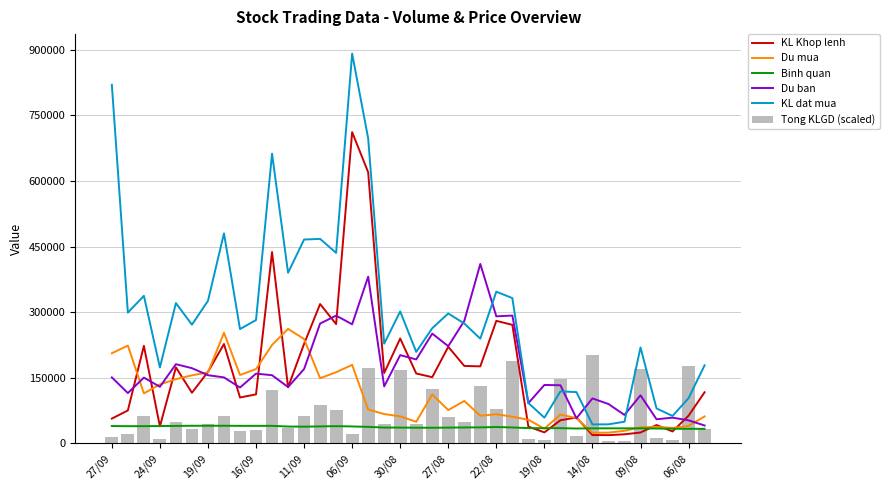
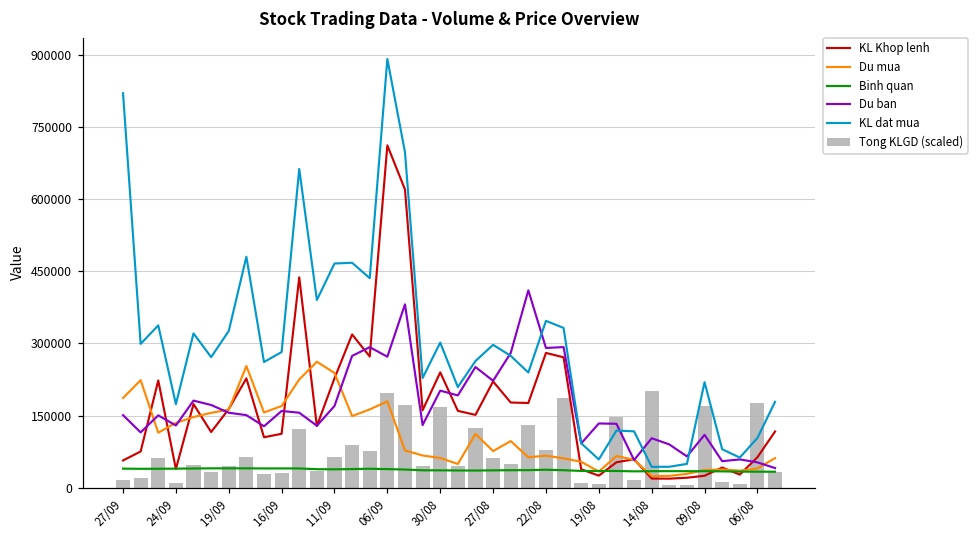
  {
    "KL Khop lenh": {
      "27/09": 60000,
      "16/09": 110000,
      "11/09": 230000,
      "06/09": 710000,
      "30/08": 240000,
      "22/08": 280000,
      "19/08": 30000,
      "09/08": 20000,
      "06/08": 60000
    },
    "Tong KLGD (scaled)": {
      "27/09": 20000,
      "24/09": 10000,
      "19/09": 50000,
      "16/09": 30000,
      "11/09": 60000,
-     "06/09": 20000,
+     "06/09": 200000,
      "30/08": 170000,
      "27/08": 60000,
      "22/08": 80000,
      "19/08": 10000,
      "14/08": 200000,
      "09/08": 170000,
      "06/08": 180000
    },
    "Du mua": {
-     "27/09": 210000,
+     "27/09": 190000,
      "16/09": 170000,
      "11/09": 240000,
      "06/09": 180000,
      "30/08": 60000,
      "27/08": 80000,
      "22/08": 70000,
      "06/08": 40000
    },
    "Binh quan": {
      "27/09": 40000,
      "19/09": 40000,
      "16/09": 40000,
      "11/09": 40000,
      "06/09": 40000,
      "30/08": 40000,
      "27/08": 40000,
      "22/08": 40000,
      "14/08": 30000,
      "06/08": 30000
    },
    "Du ban": {
      "27/09": 150000,
      "19/09": 160000,
      "16/09": 160000,
      "11/09": 170000,
      "06/09": 270000,
      "30/08": 200000,
      "22/08": 290000,
      "19/08": 130000,
      "14/08": 100000,
      "09/08": 110000,
      "06/08": 50000
    },
    "KL dat mua": {
      "27/09": 820000,
      "24/09": 170000,
      "19/09": 330000,
      "16/09": 280000,
      "11/09": 470000,
      "06/09": 890000,
      "30/08": 300000,
      "27/08": 300000,
      "22/08": 350000,
      "19/08": 60000,
      "14/08": 40000,
      "09/08": 220000,
      "06/08": 100000
    }
  }
